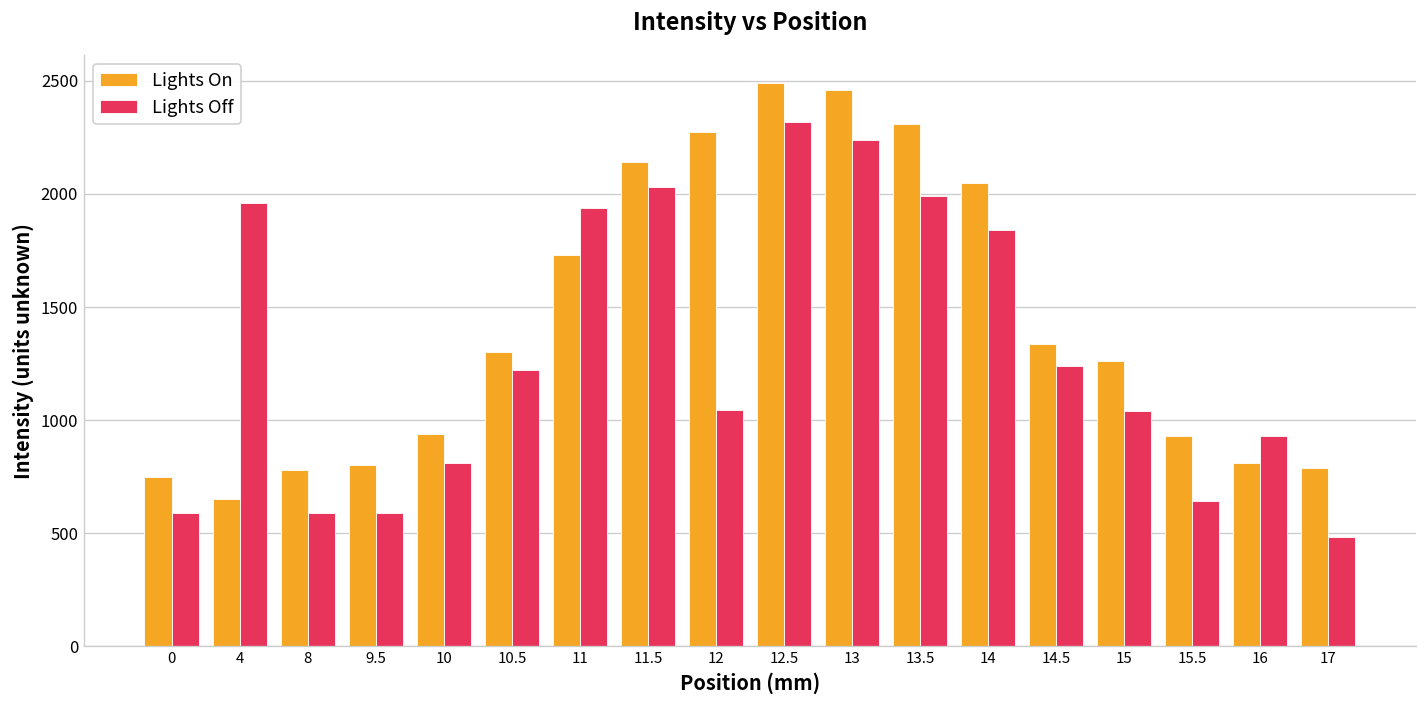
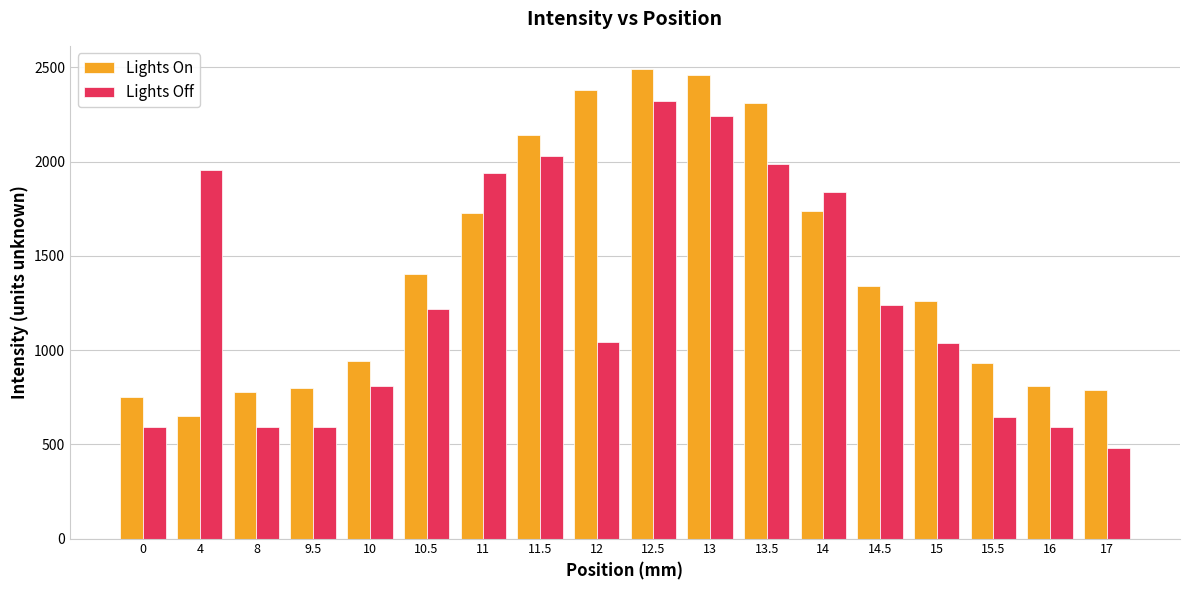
  {
    "Lights On": {
      "0": 750,
      "4": 650,
      "8": 780,
      "9.5": 800,
      "10": 940,
-     "10.5": 1300,
+     "10.5": 1400,
      "11": 1730,
      "11.5": 2140,
-     "12": 2270,
+     "12": 2380,
      "12.5": 2490,
      "13": 2460,
      "13.5": 2310,
-     "14": 2050,
+     "14": 1740,
      "14.5": 1340,
      "15": 1260,
      "15.5": 930,
      "16": 810,
      "17": 790
    },
    "Lights Off": {
      "0": 590,
      "4": 1960,
      "8": 590,
      "9.5": 590,
      "10": 810,
      "10.5": 1220,
      "11": 1940,
      "11.5": 2030,
      "12": 1050,
      "12.5": 2320,
      "13": 2240,
      "13.5": 1990,
      "14": 1840,
      "14.5": 1240,
      "15": 1040,
      "15.5": 640,
-     "16": 930,
+     "16": 590,
      "17": 480
    }
  }
